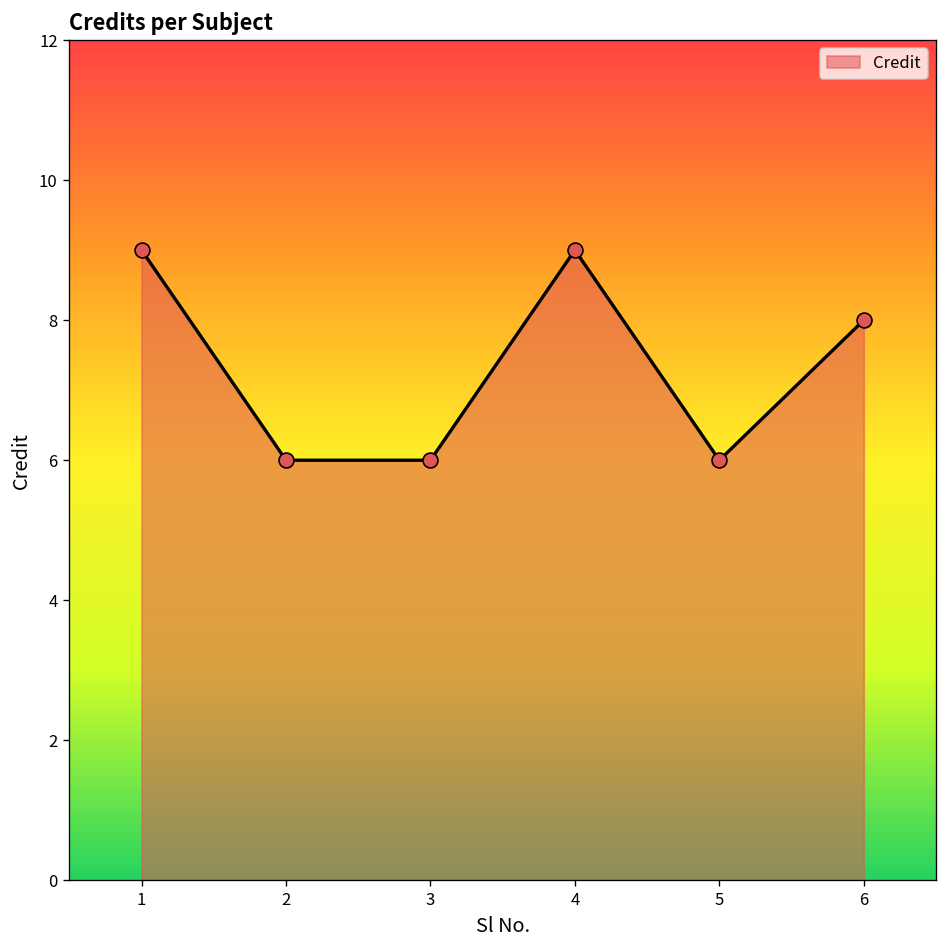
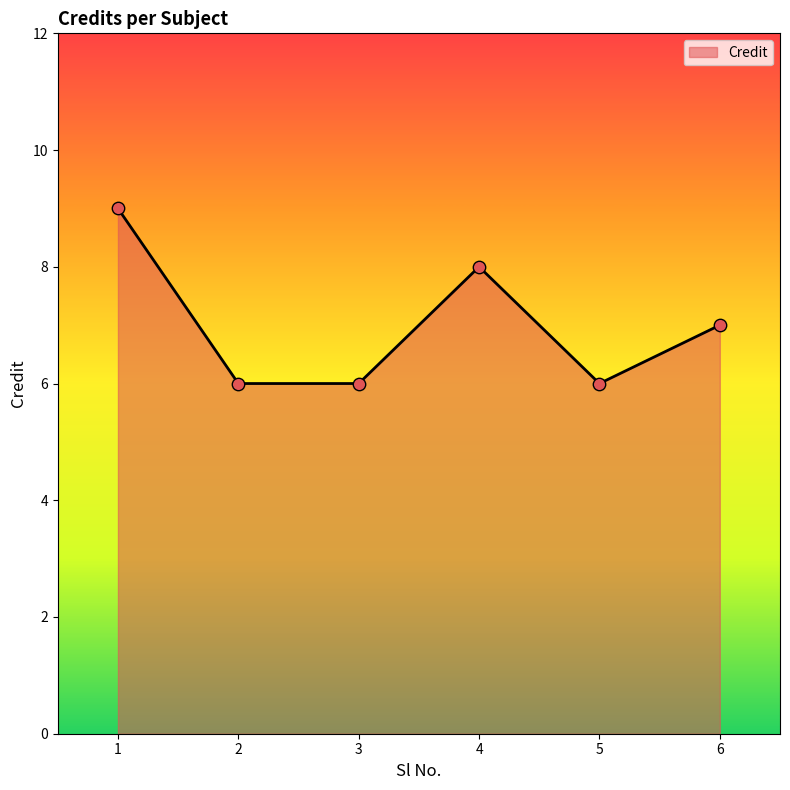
  {
    "1": 9,
    "2": 6,
    "3": 6,
-   "4": 9,
+   "4": 8,
    "5": 6,
-   "6": 8
+   "6": 7
  }
